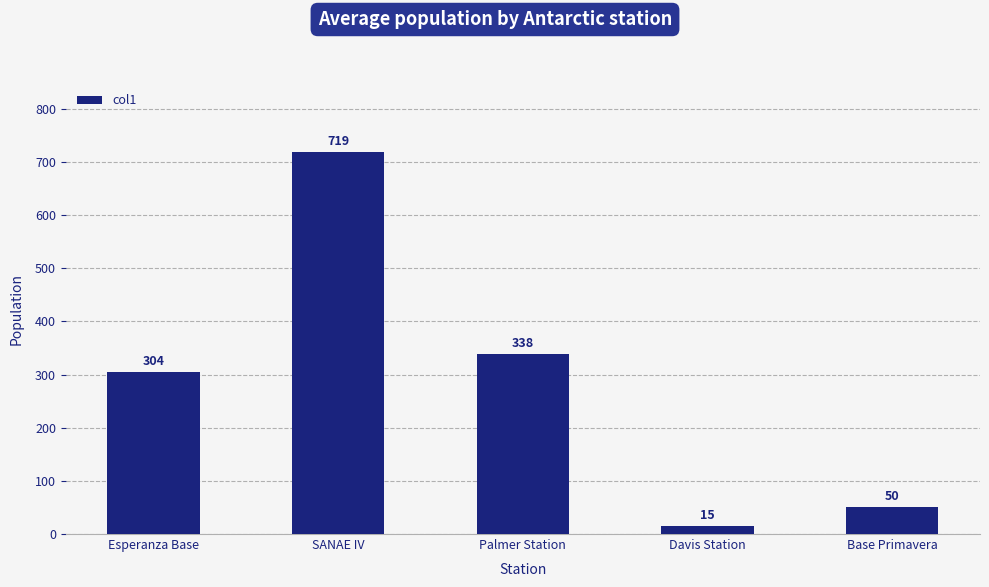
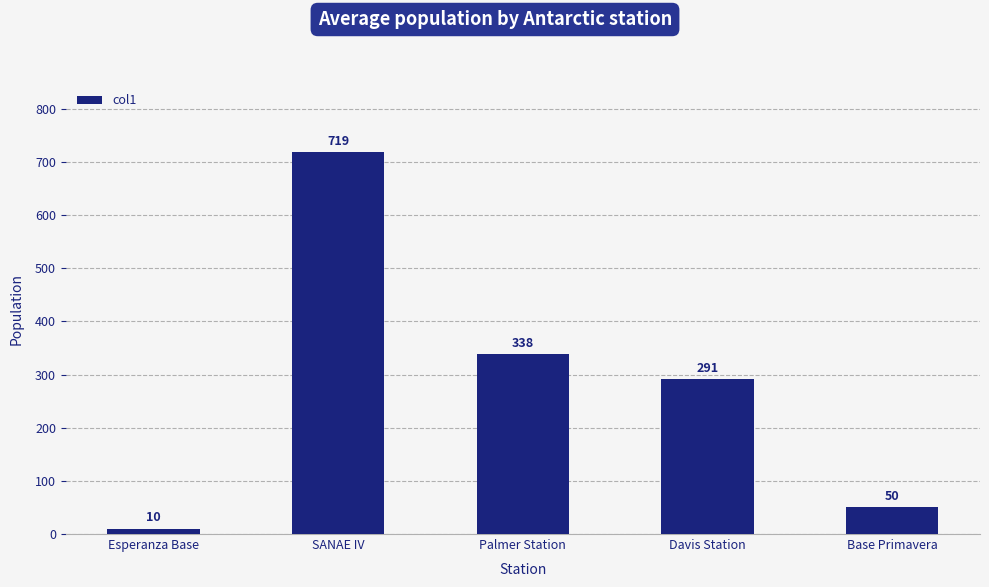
  {
-   "Esperanza Base": 304,
+   "Esperanza Base": 10,
    "SANAE IV": 719,
    "Palmer Station": 338,
-   "Davis Station": 15,
+   "Davis Station": 291,
    "Base Primavera": 50
  }
